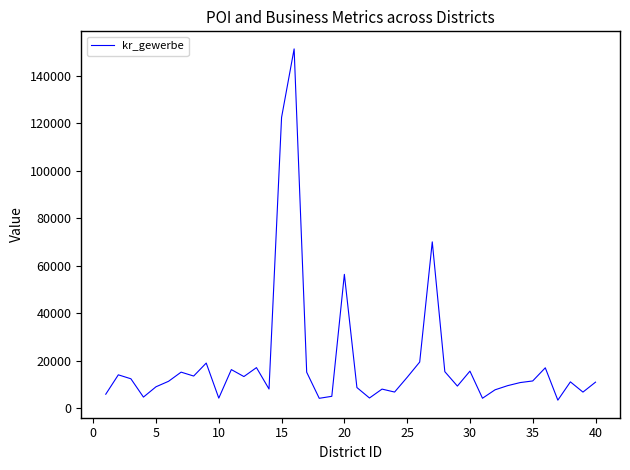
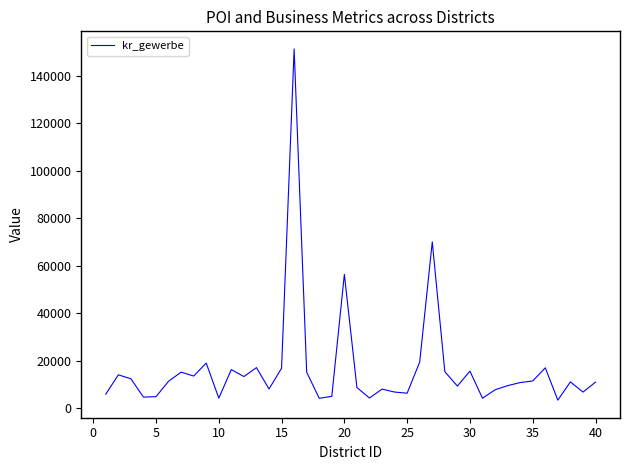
  {
-   "5": 9000,
+   "5": 5000,
    "10": 4000,
-   "15": 122000,
+   "15": 17000,
    "20": 56000,
-   "25": 13000,
+   "25": 6000,
    "30": 16000,
    "35": 11000,
    "40": 11000
  }
